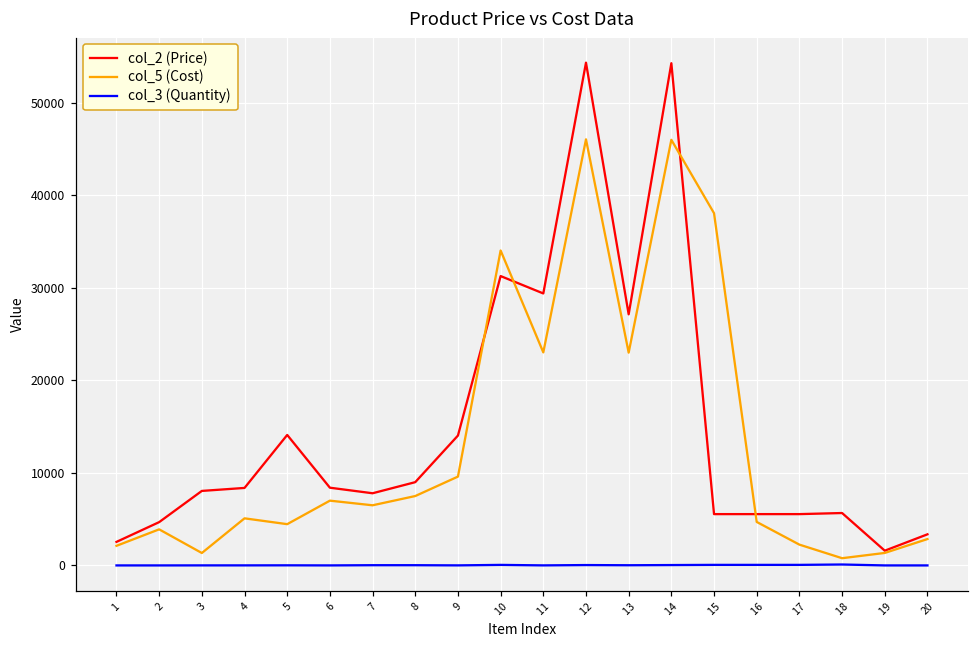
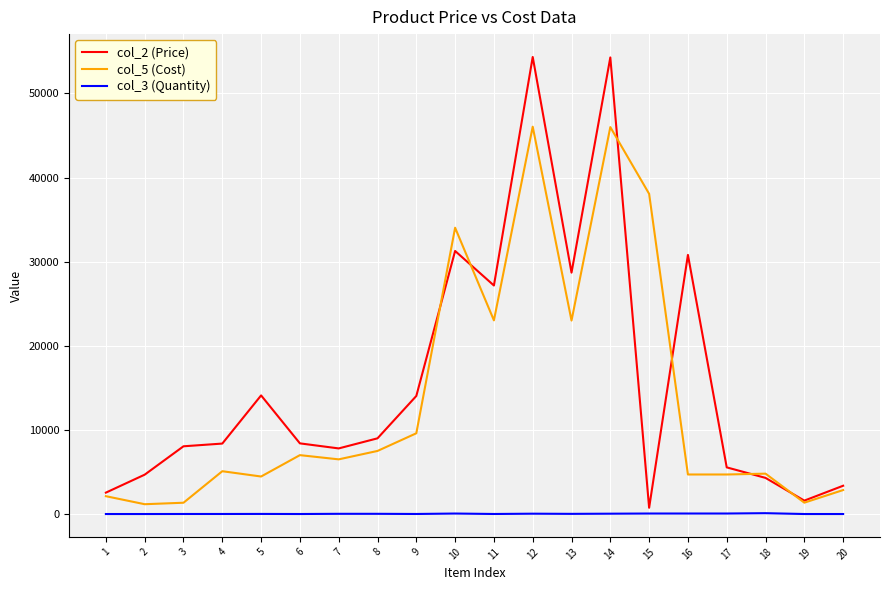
  {
    "col_2 (Price)": {
      "1": 3000,
      "2": 5000,
      "3": 8000,
      "4": 8000,
      "5": 14000,
      "6": 8000,
      "7": 8000,
      "8": 9000,
      "9": 14000,
      "10": 31000,
-     "11": 29000,
+     "11": 27000,
      "12": 54000,
-     "13": 27000,
+     "13": 29000,
      "14": 54000,
-     "15": 6000,
-     "16": 6000,
+     "15": 1000,
+     "16": 31000,
      "17": 6000,
-     "18": 6000,
+     "18": 4000,
      "20": 3000
    },
    "col_5 (Cost)": {
      "1": 2000,
-     "2": 4000,
+     "2": 1000,
      "3": 1000,
      "4": 5000,
      "5": 4000,
      "6": 7000,
      "7": 7000,
      "8": 8000,
      "9": 10000,
      "10": 34000,
      "11": 23000,
      "12": 46000,
      "13": 23000,
      "14": 46000,
      "15": 38000,
      "16": 5000,
-     "17": 2000,
-     "18": 1000,
+     "17": 5000,
+     "18": 5000,
      "20": 3000
    },
    "col_3 (Quantity)": {
      "1": 0,
      "2": 0,
      "3": 0,
      "4": 0,
      "5": 0,
      "6": 0,
      "7": 0,
      "8": 0,
      "9": 0,
      "10": 0,
      "11": 0,
      "12": 0,
      "13": 0,
      "14": 0,
      "15": 0,
      "16": 0,
      "17": 0,
      "18": 0,
      "19": 0,
      "20": 0
    }
  }
